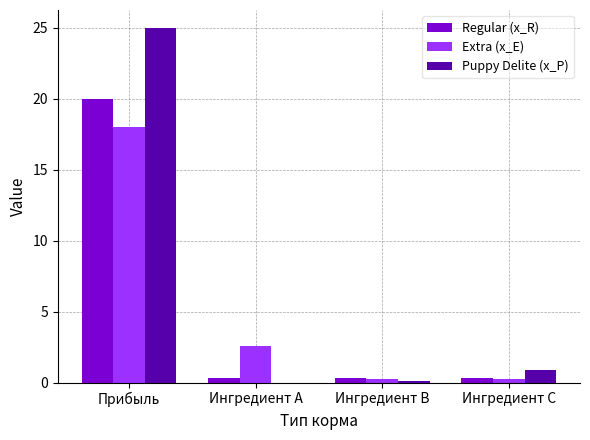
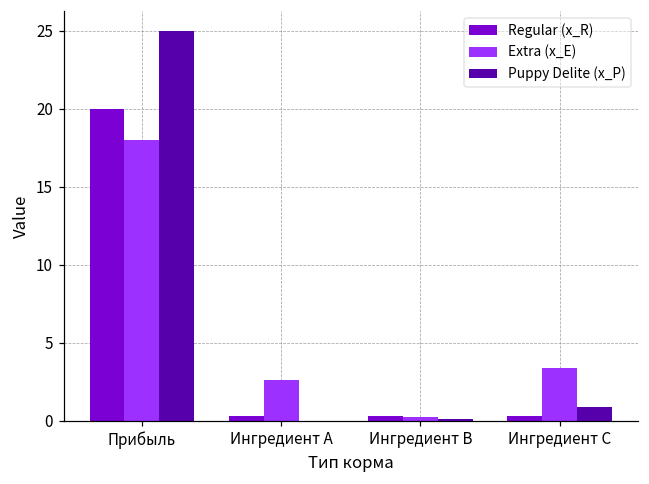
  {
    "Extra (x_E)": {
      "Прибыль": 18.0,
      "Ингредиент A": 2.6,
      "Ингредиент B": 0.3,
-     "Ингредиент C": 0.3
+     "Ингредиент C": 3.4
    }
  }
